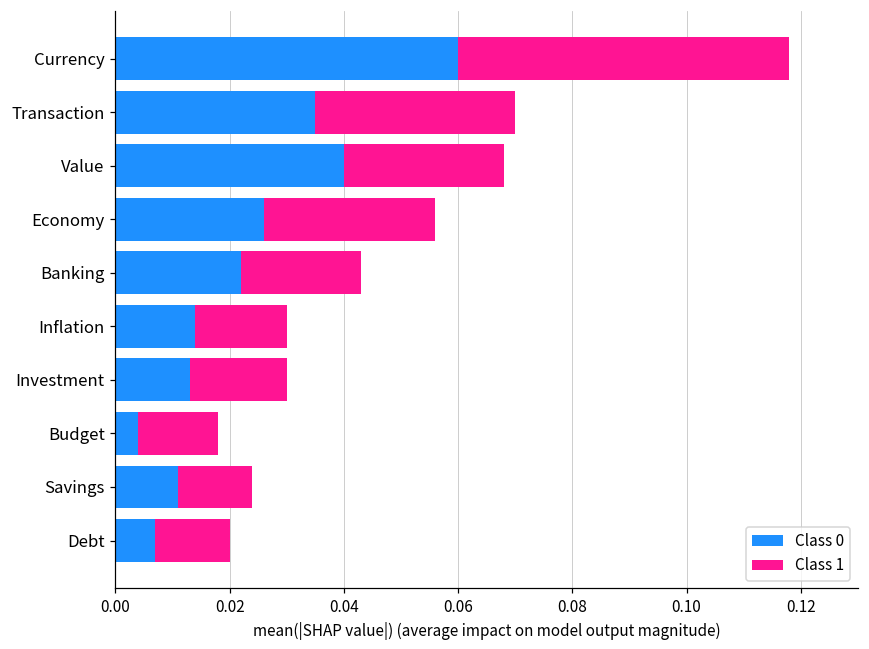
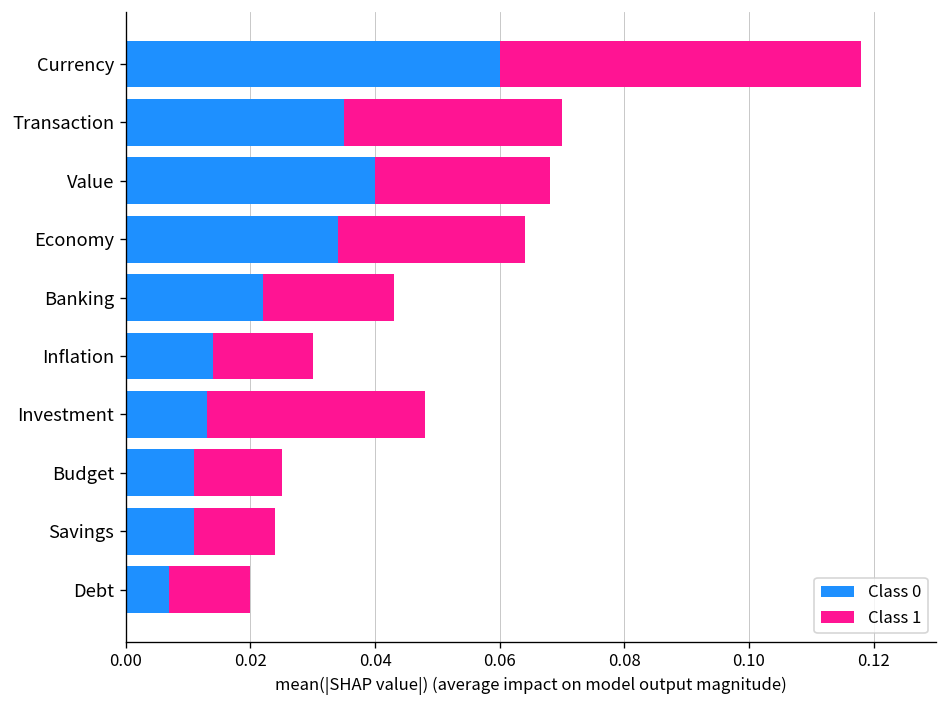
  {
    "Class 0": {
      "Currency": 0.060,
      "Transaction": 0.035,
      "Value": 0.040,
-     "Economy": 0.026,
+     "Economy": 0.034,
      "Banking": 0.022,
      "Inflation": 0.014,
      "Investment": 0.013,
-     "Budget": 0.004,
+     "Budget": 0.011,
      "Savings": 0.011,
      "Debt": 0.007
    },
    "Class 1": {
      "Currency": 0.058,
      "Transaction": 0.035,
      "Value": 0.028,
      "Economy": 0.030,
      "Banking": 0.021,
      "Inflation": 0.016,
-     "Investment": 0.017,
+     "Investment": 0.035,
      "Budget": 0.014,
      "Savings": 0.013,
      "Debt": 0.013
    }
  }
